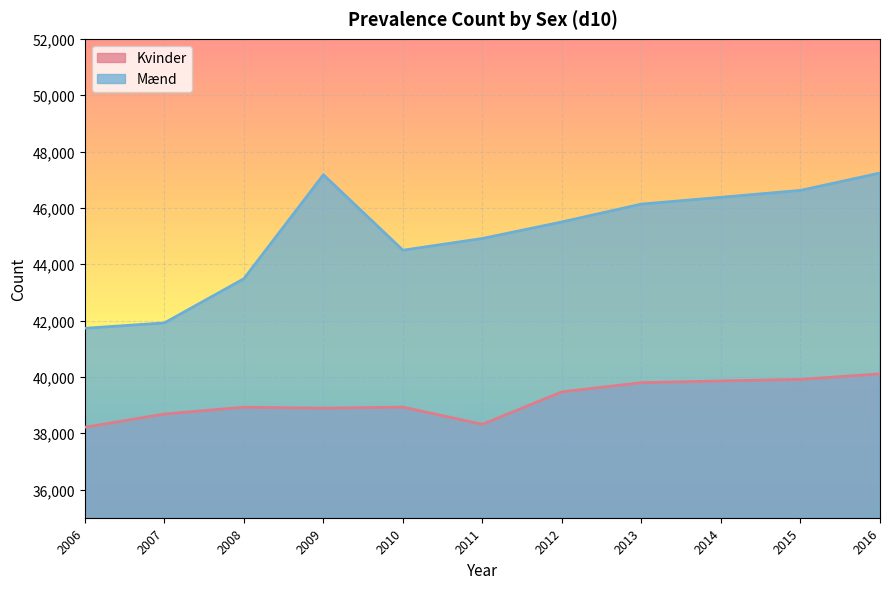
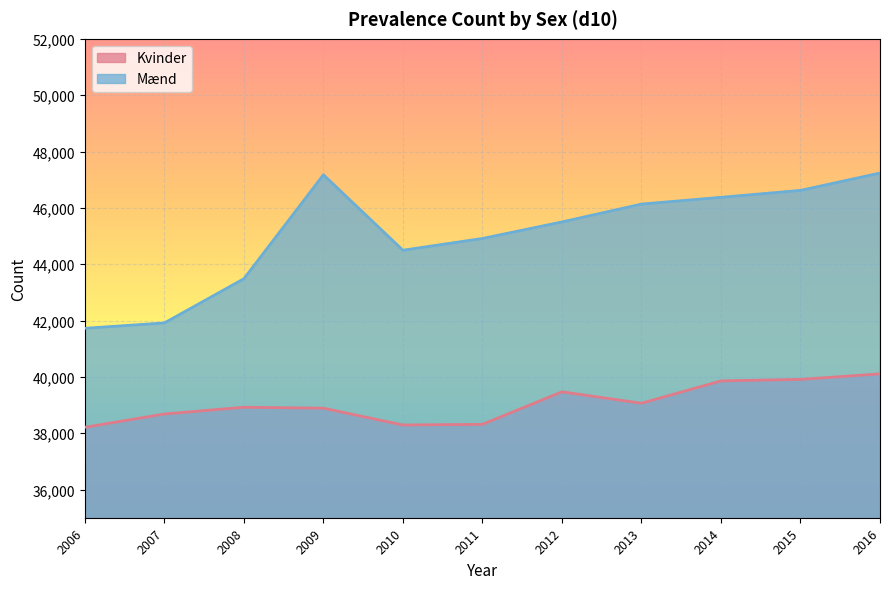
  {
    "Kvinder": {
      "2006": "38,200",
      "2007": "38,700",
      "2008": "38,900",
      "2009": "38,900",
-     "2010": "38,900",
+     "2010": "38,300",
      "2011": "38,300",
      "2012": "39,500",
-     "2013": "39,800",
+     "2013": "39,100",
      "2014": "39,900",
      "2015": "39,900",
      "2016": "40,100"
    },
    "Mænd": {
      "2006": "41,700",
      "2007": "41,900",
      "2008": "43,500",
      "2009": "47,200",
      "2010": "44,500",
      "2011": "44,900",
      "2012": "45,500",
      "2013": "46,100",
      "2014": "46,400",
      "2015": "46,600",
      "2016": "47,200"
    }
  }
